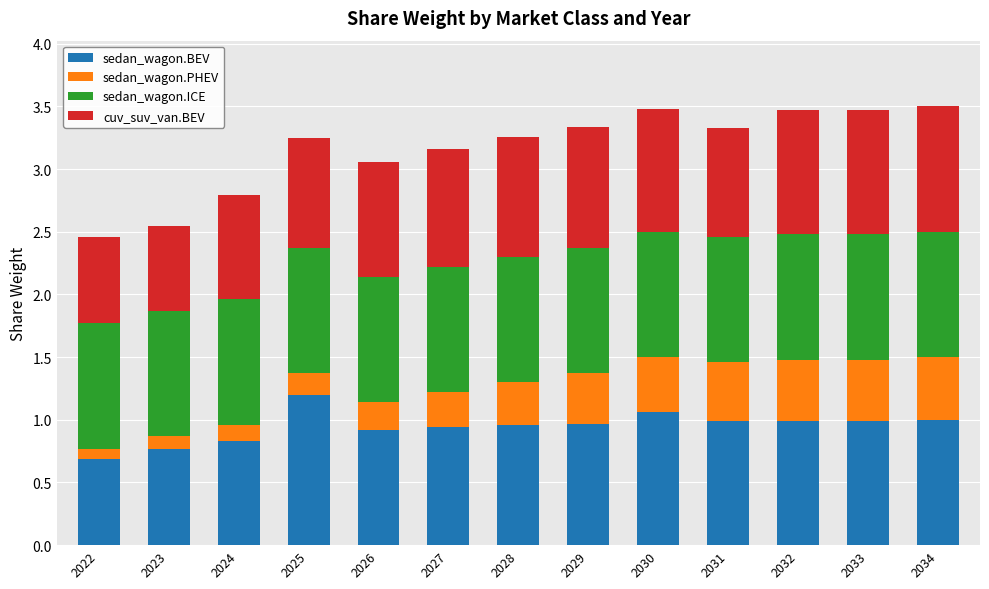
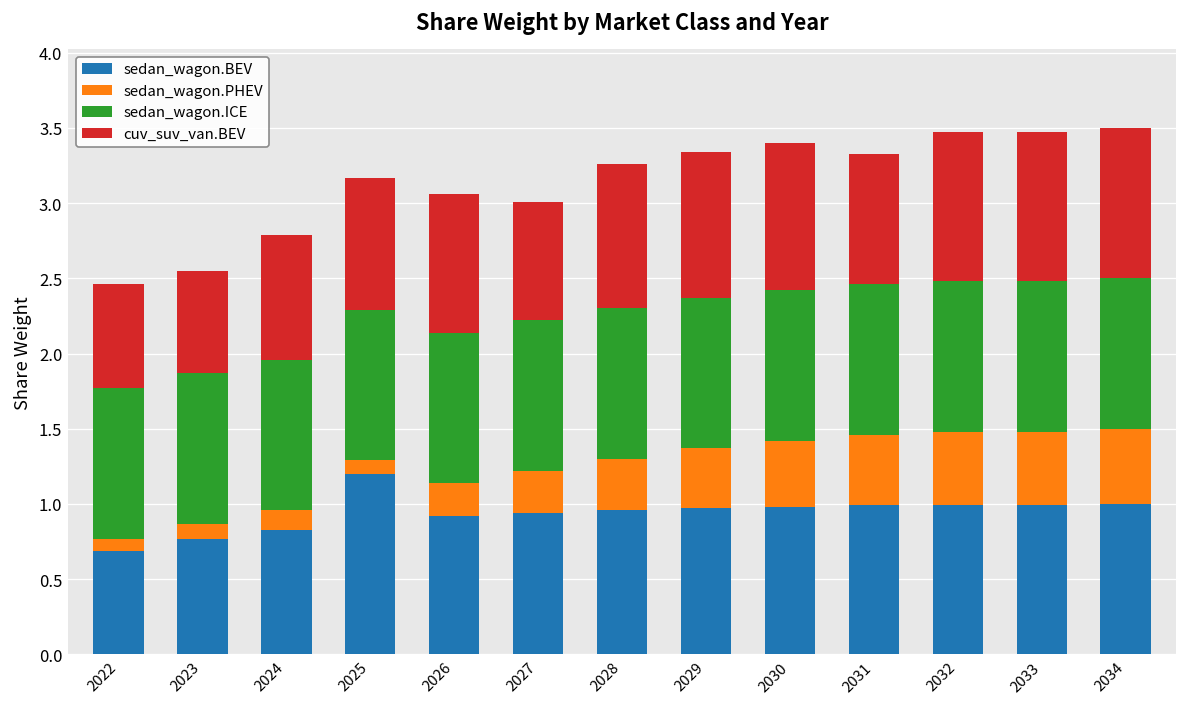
  {
    "sedan_wagon.BEV": {
      "2022": 0.69,
      "2023": 0.77,
      "2024": 0.83,
      "2025": 1.20,
      "2026": 0.92,
      "2027": 0.94,
      "2028": 0.96,
      "2029": 0.97,
-     "2030": 1.06,
+     "2030": 0.98,
      "2031": 0.99,
      "2032": 0.99,
      "2033": 0.99,
      "2034": 1.00
    },
    "sedan_wagon.PHEV": {
      "2022": 0.08,
      "2023": 0.10,
      "2024": 0.13,
-     "2025": 0.17,
+     "2025": 0.09,
      "2026": 0.22,
      "2027": 0.28,
      "2028": 0.34,
      "2029": 0.40,
      "2030": 0.44,
      "2031": 0.47,
      "2032": 0.49,
      "2033": 0.49,
      "2034": 0.50
    },
    "sedan_wagon.ICE": {
      "2022": 1.00,
      "2023": 1.00,
      "2024": 1.00,
      "2025": 1.00,
      "2026": 1.00,
      "2027": 1.00,
      "2028": 1.00,
      "2029": 1.00,
      "2030": 1.00,
      "2031": 1.00,
      "2032": 1.00,
      "2033": 1.00,
      "2034": 1.00
    },
    "cuv_suv_van.BEV": {
      "2022": 0.69,
      "2023": 0.68,
      "2024": 0.83,
      "2025": 0.88,
      "2026": 0.92,
-     "2027": 0.94,
+     "2027": 0.79,
      "2028": 0.96,
      "2029": 0.97,
      "2030": 0.98,
      "2031": 0.87,
      "2032": 0.99,
      "2033": 0.99,
      "2034": 1.00
    }
  }
